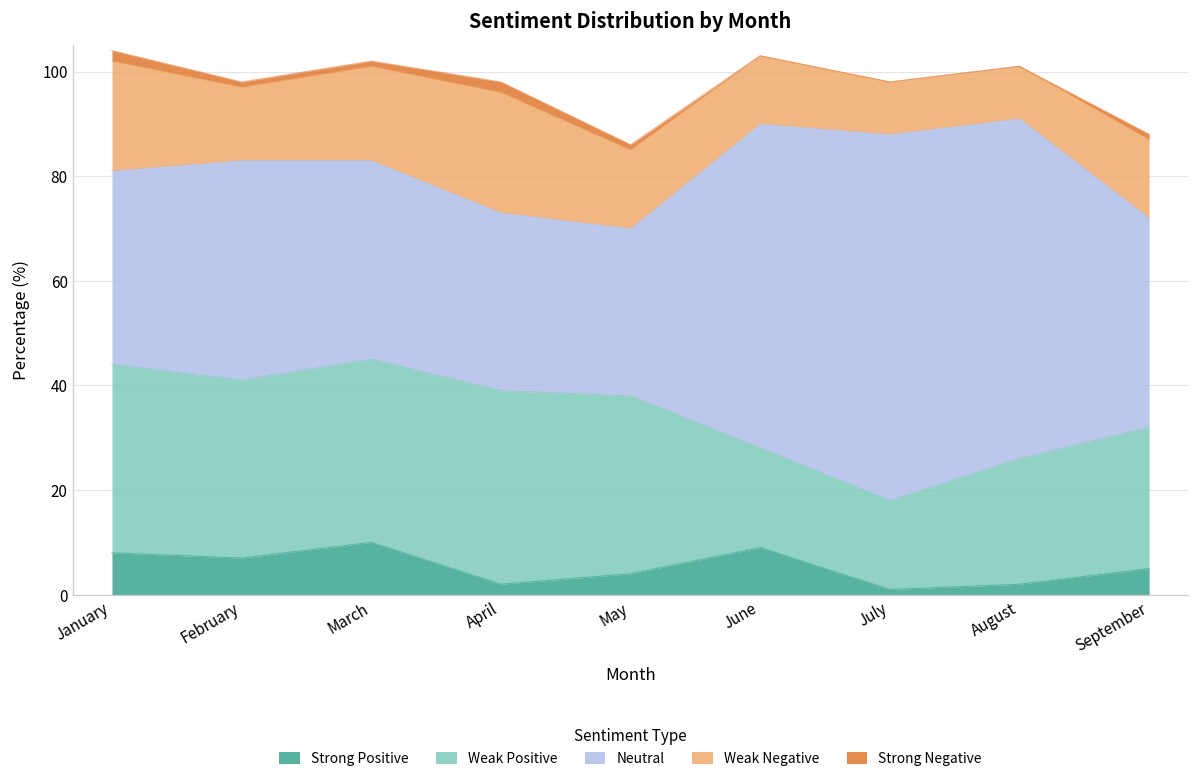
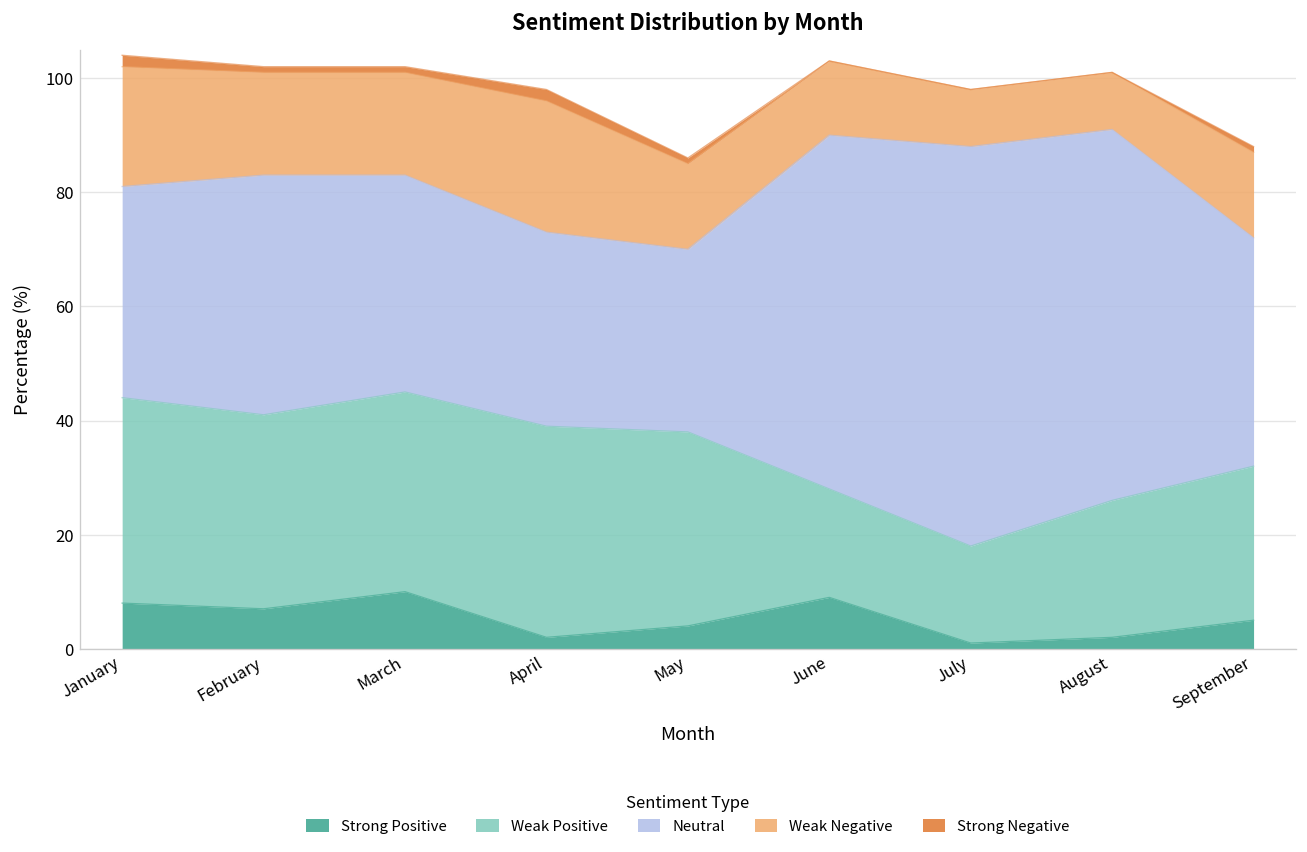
  {
    "Strong Positive": {
      "January": 8,
      "February": 7,
      "March": 10,
      "April": 2,
      "May": 4,
      "June": 9,
      "July": 1,
      "August": 2,
      "September": 5
    },
    "Weak Positive": {
      "January": 36,
      "February": 34,
      "March": 35,
      "April": 37,
      "May": 34,
      "June": 19,
      "July": 17,
      "August": 24,
      "September": 27
    },
    "Neutral": {
      "January": 37,
      "February": 42,
      "March": 38,
      "April": 34,
      "May": 32,
      "June": 62,
      "July": 70,
      "August": 65,
      "September": 40
    },
    "Weak Negative": {
      "January": 21,
-     "February": 14,
+     "February": 18,
      "March": 18,
      "April": 23,
      "May": 15,
      "September": 15
    },
    "Strong Negative": {
      "January": 2,
      "February": 1,
      "March": 1,
      "April": 2,
      "May": 1,
      "September": 1
    }
  }
